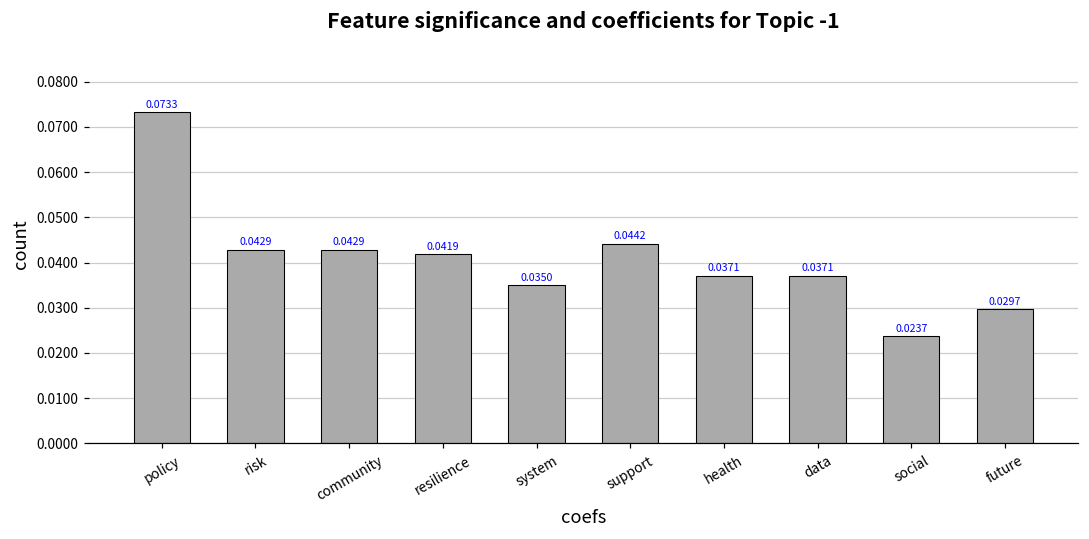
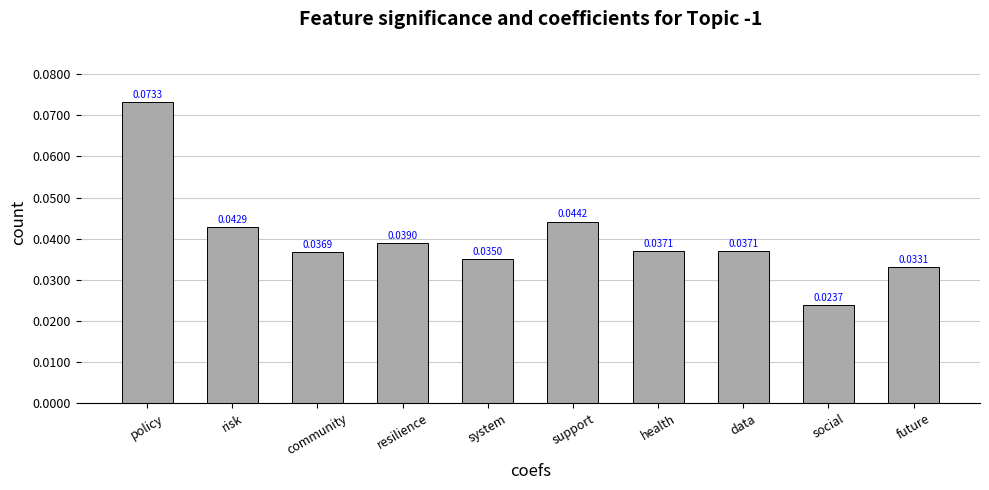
  {
    "policy": 0.0733,
    "risk": 0.0429,
-   "community": 0.0429,
-   "resilience": 0.0419,
+   "community": 0.0369,
+   "resilience": 0.0390,
    "system": 0.0350,
    "support": 0.0442,
    "health": 0.0371,
    "data": 0.0371,
    "social": 0.0237,
-   "future": 0.0297
+   "future": 0.0331
  }
